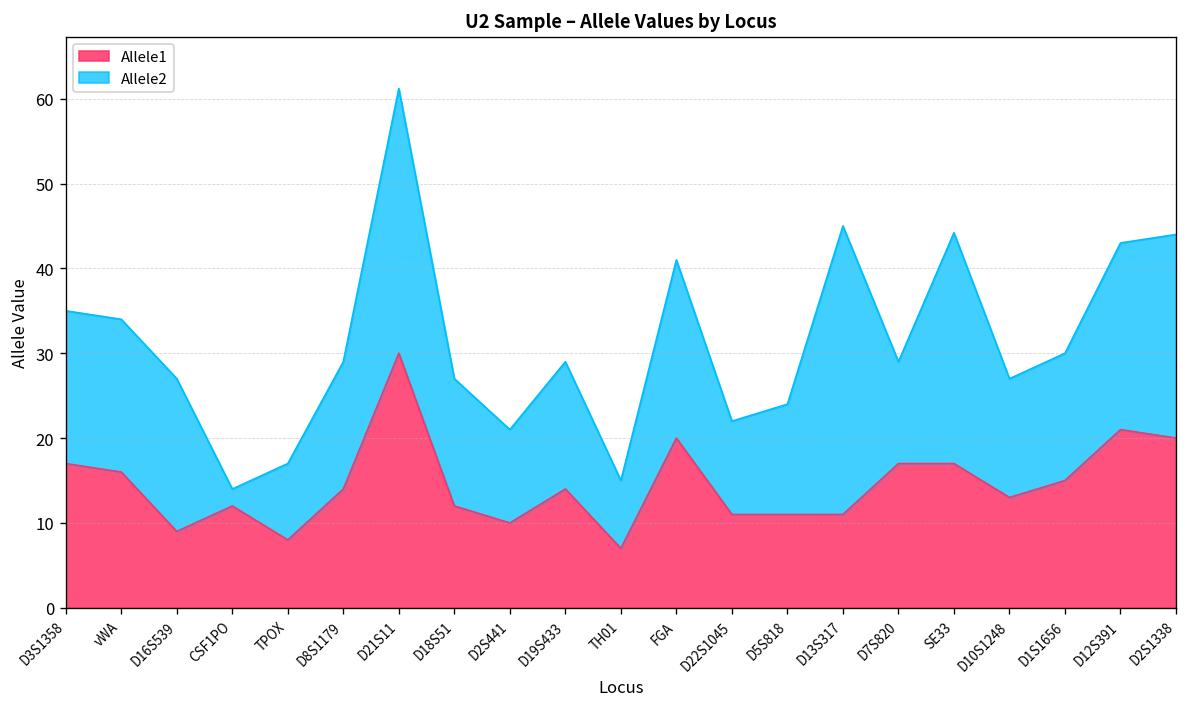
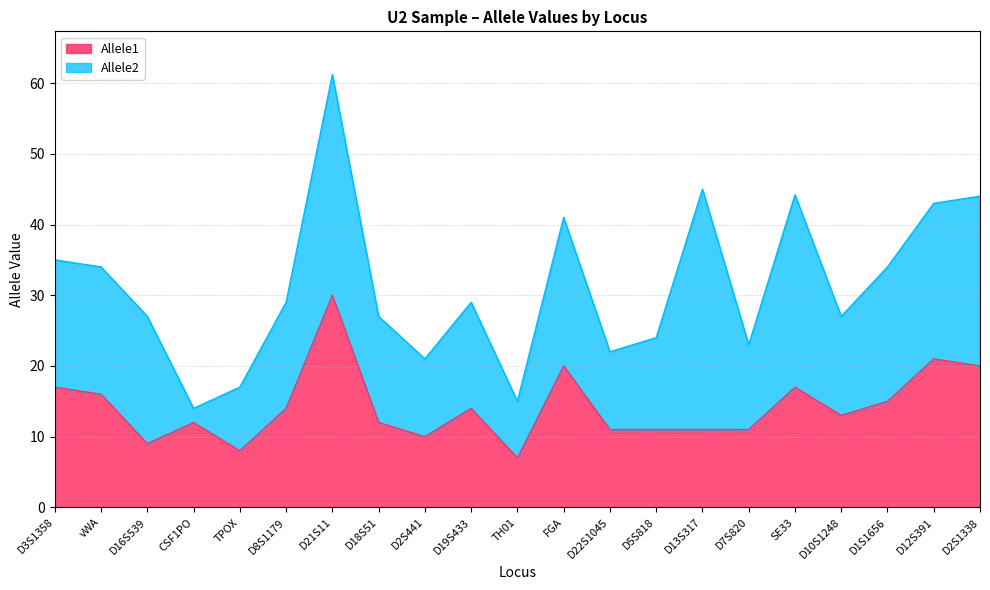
  {
    "Allele1": {
      "D3S1358": 17,
      "vWA": 16,
      "D16S539": 9,
      "CSF1PO": 12,
      "TPOX": 8,
      "D8S1179": 14,
      "D21S11": 30,
      "D18S51": 12,
      "D2S441": 10,
      "D19S433": 14,
      "TH01": 7,
      "FGA": 20,
      "D22S1045": 11,
      "D5S818": 11,
      "D13S317": 11,
-     "D7S820": 17,
+     "D7S820": 11,
      "SE33": 17,
      "D10S1248": 13,
      "D1S1656": 15,
      "D12S391": 21,
      "D2S1338": 20
    },
    "Allele2": {
      "D3S1358": 18,
      "vWA": 18,
      "D16S539": 18,
      "CSF1PO": 2,
      "TPOX": 9,
      "D8S1179": 15,
      "D21S11": 31,
      "D18S51": 15,
      "D2S441": 11,
      "D19S433": 15,
      "TH01": 8,
      "FGA": 21,
      "D22S1045": 11,
      "D5S818": 13,
      "D13S317": 34,
      "D7S820": 12,
      "SE33": 27,
      "D10S1248": 14,
-     "D1S1656": 15,
+     "D1S1656": 19,
      "D12S391": 22,
      "D2S1338": 24
    }
  }
